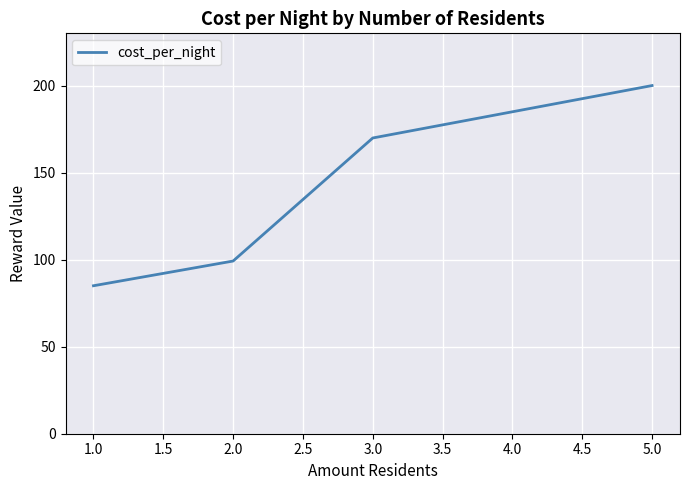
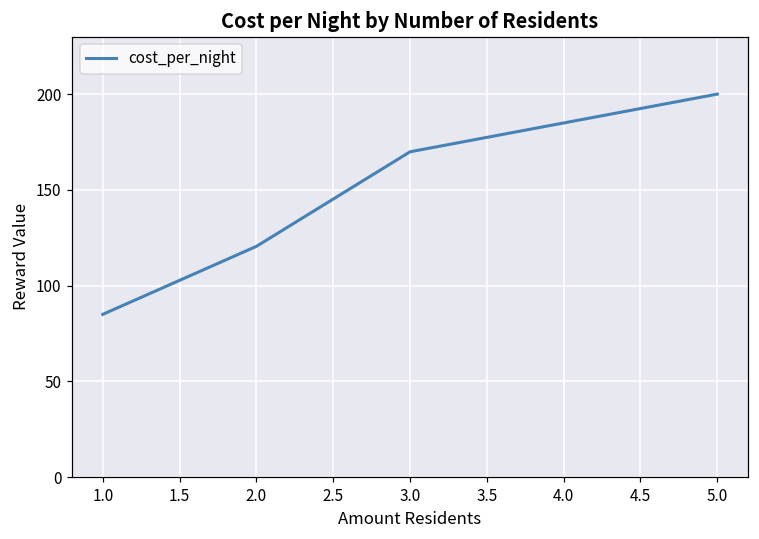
  {
    "1.0": 85,
-   "2.0": 99,
+   "2.0": 121,
    "3.0": 170,
    "5.0": 200
  }
